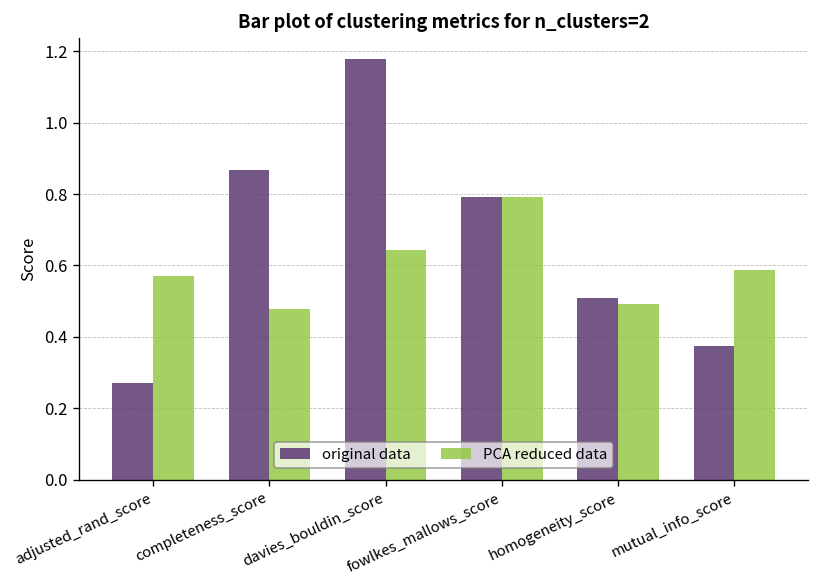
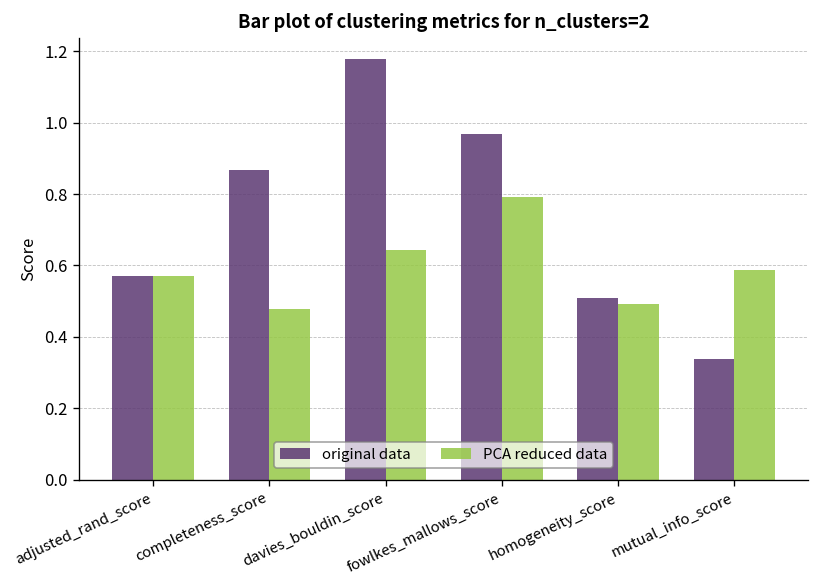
  {
    "original data": {
-     "adjusted_rand_score": 0.27,
+     "adjusted_rand_score": 0.57,
      "completeness_score": 0.87,
      "davies_bouldin_score": 1.18,
-     "fowlkes_mallows_score": 0.79,
+     "fowlkes_mallows_score": 0.97,
      "homogeneity_score": 0.51,
-     "mutual_info_score": 0.37
+     "mutual_info_score": 0.34
    },
    "PCA reduced data": {
      "adjusted_rand_score": 0.57,
      "completeness_score": 0.48,
      "davies_bouldin_score": 0.64,
      "fowlkes_mallows_score": 0.79,
      "homogeneity_score": 0.49,
      "mutual_info_score": 0.59
    }
  }
